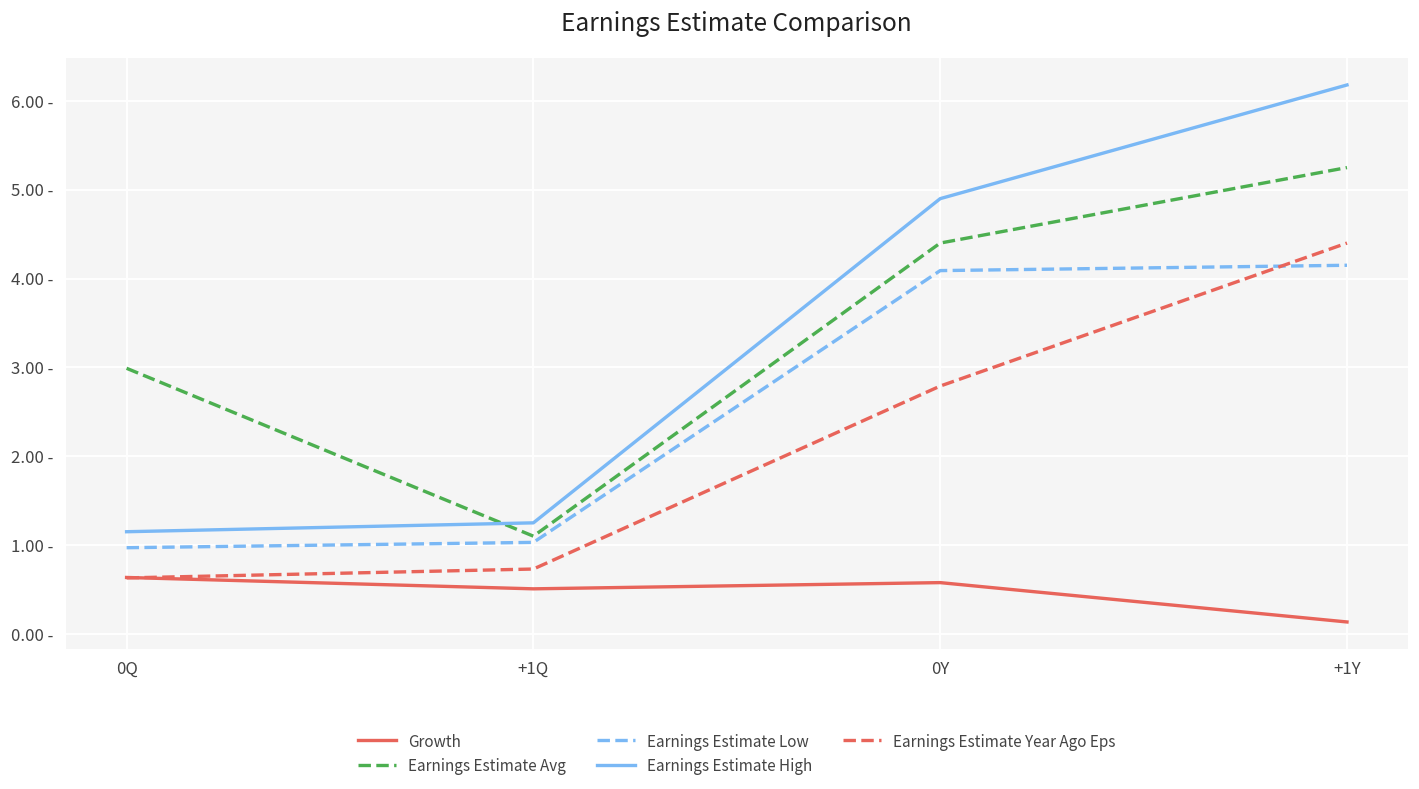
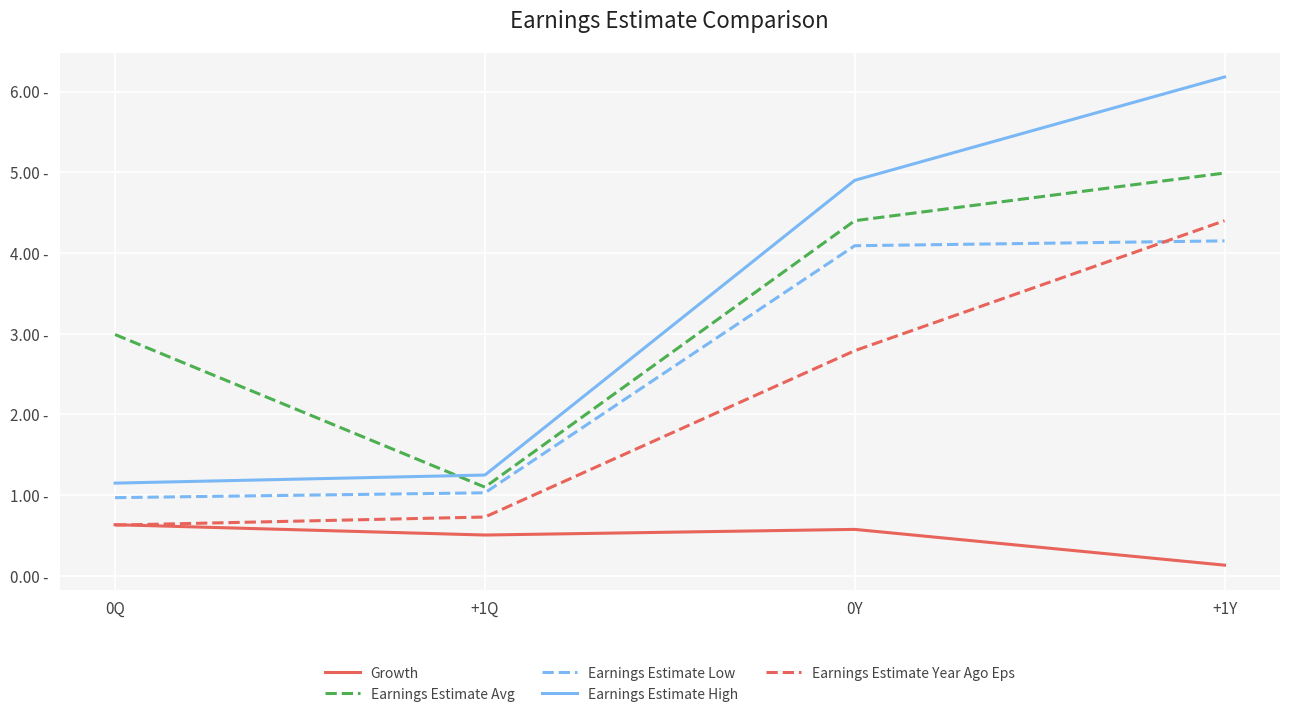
  {
    "Earnings Estimate Avg": {
      "0Q": "3.0 -",
      "+1Q": "1.1 -",
      "0Y": "4.4 -",
-     "+1Y": "5.3 -"
+     "+1Y": "5.0 -"
    }
  }
